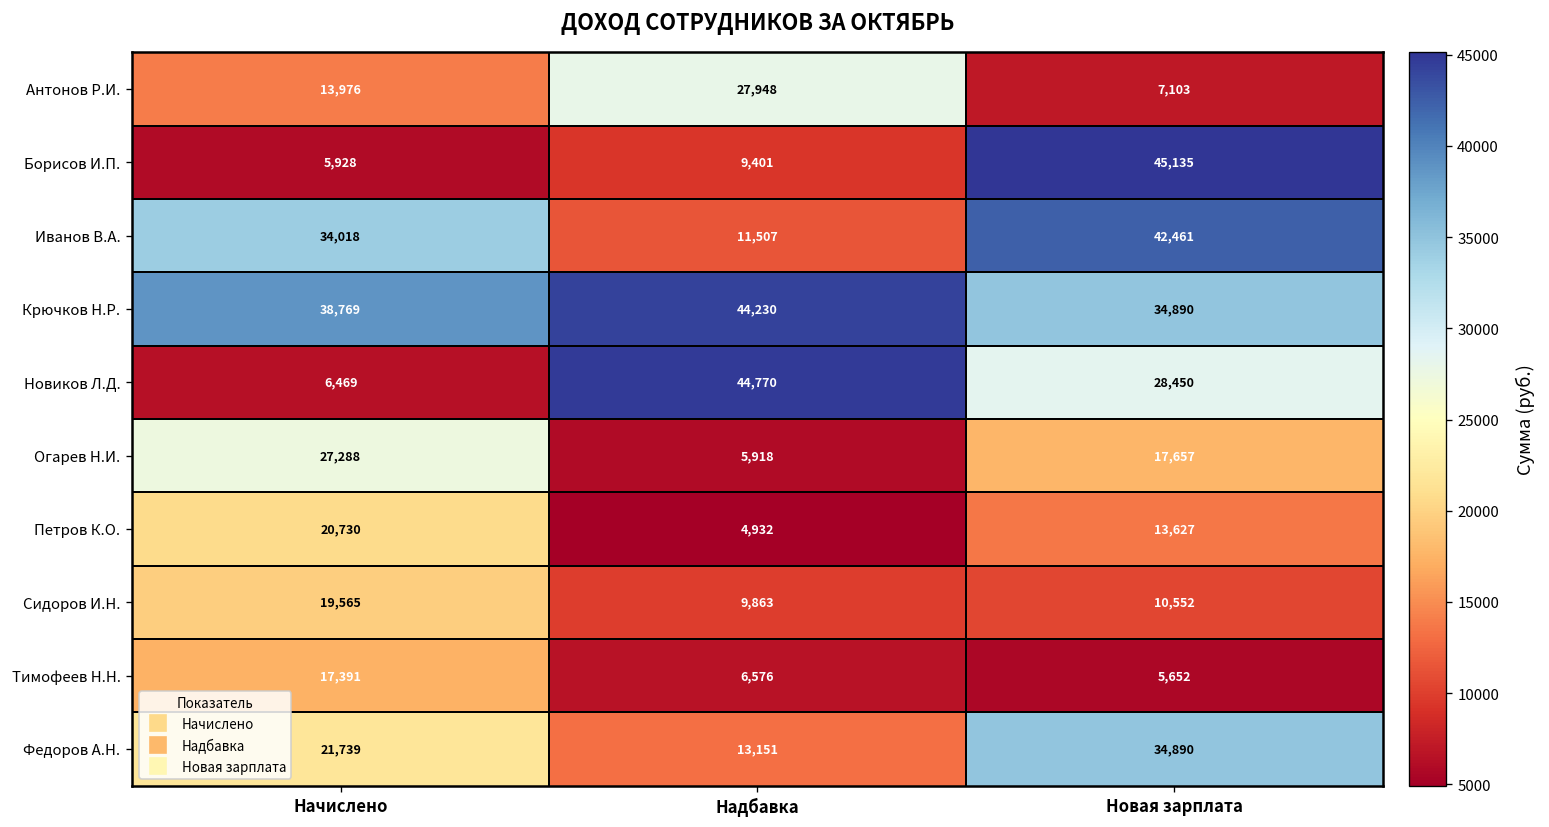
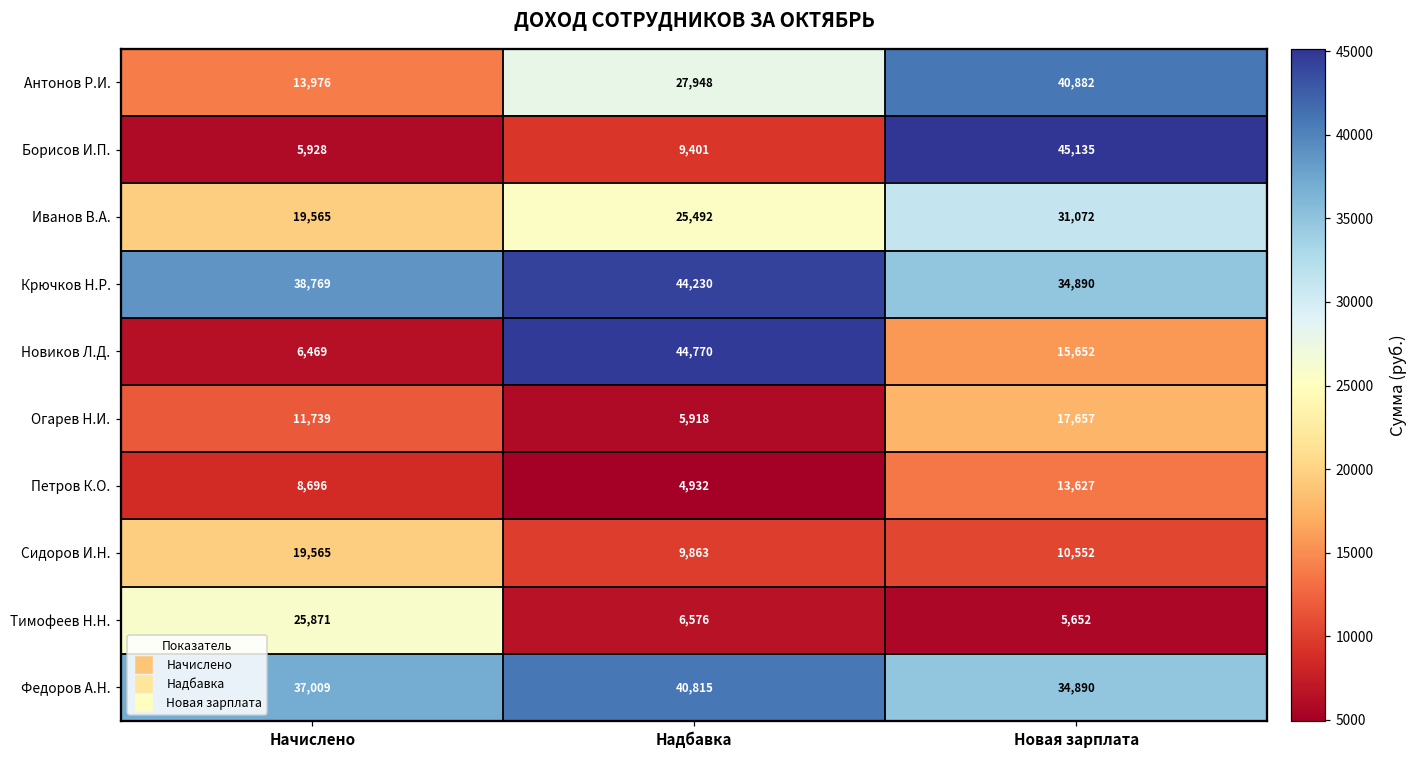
  {
    "Антонов Р.И.": {
      "Начислено": "13,976",
      "Надбавка": "27,948",
-     "Новая зарплата": "7,103"
+     "Новая зарплата": "40,882"
    },
    "Борисов И.П.": {
      "Начислено": "5,928",
      "Надбавка": "9,401",
      "Новая зарплата": "45,135"
    },
    "Иванов В.А.": {
-     "Начислено": "34,018",
-     "Надбавка": "11,507",
-     "Новая зарплата": "42,461"
+     "Начислено": "19,565",
+     "Надбавка": "25,492",
+     "Новая зарплата": "31,072"
    },
    "Крючков Н.Р.": {
      "Начислено": "38,769",
      "Надбавка": "44,230",
      "Новая зарплата": "34,890"
    },
    "Новиков Л.Д.": {
      "Начислено": "6,469",
      "Надбавка": "44,770",
-     "Новая зарплата": "28,450"
+     "Новая зарплата": "15,652"
    },
    "Огарев Н.И.": {
-     "Начислено": "27,288",
+     "Начислено": "11,739",
      "Надбавка": "5,918",
      "Новая зарплата": "17,657"
    },
    "Петров К.О.": {
-     "Начислено": "20,730",
+     "Начислено": "8,696",
      "Надбавка": "4,932",
      "Новая зарплата": "13,627"
    },
    "Сидоров И.Н.": {
      "Начислено": "19,565",
      "Надбавка": "9,863",
      "Новая зарплата": "10,552"
    },
    "Тимофеев Н.Н.": {
-     "Начислено": "17,391",
+     "Начислено": "25,871",
      "Надбавка": "6,576",
      "Новая зарплата": "5,652"
    },
    "Федоров А.Н.": {
-     "Начислено": "21,739",
-     "Надбавка": "13,151",
+     "Начислено": "37,009",
+     "Надбавка": "40,815",
      "Новая зарплата": "34,890"
    }
  }
